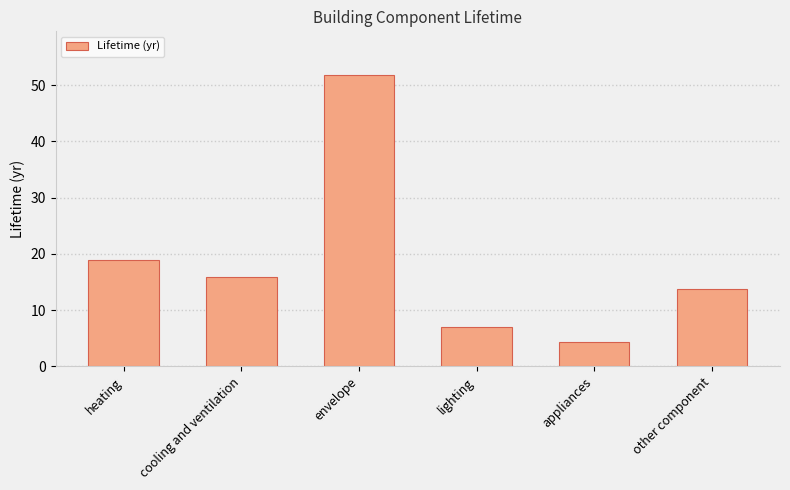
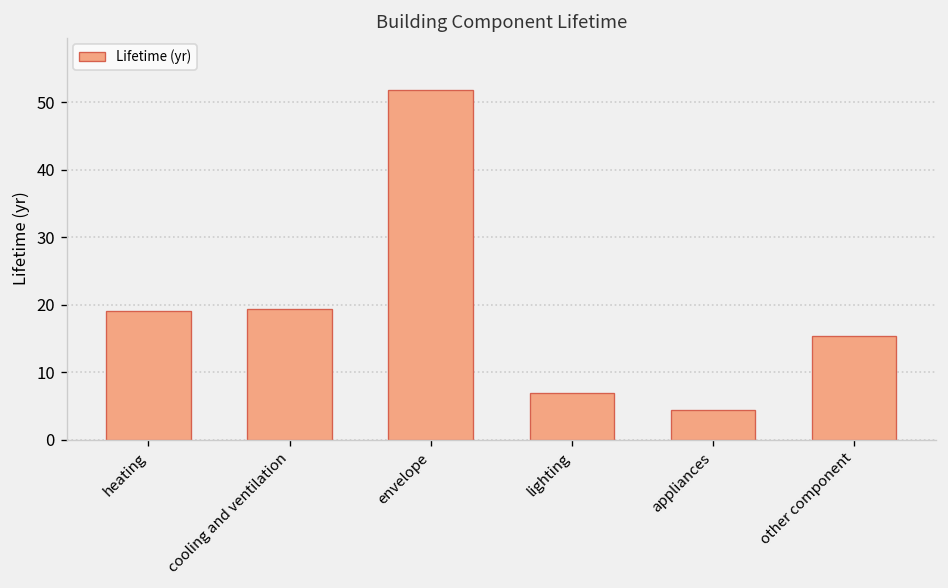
  {
    "heating": 19,
-   "cooling and ventilation": 16,
+   "cooling and ventilation": 19,
    "envelope": 52,
    "lighting": 7,
    "appliances": 4,
-   "other component": 14
+   "other component": 15
  }
